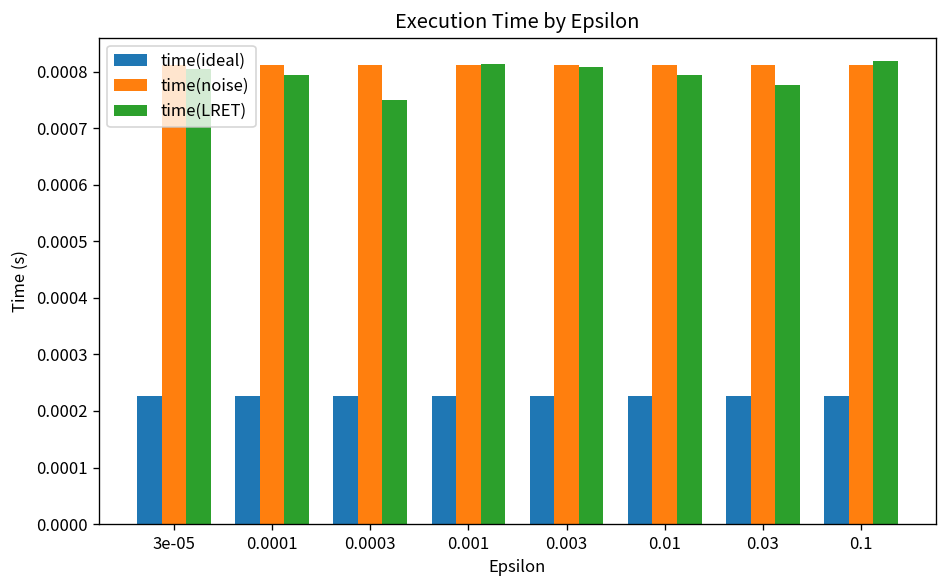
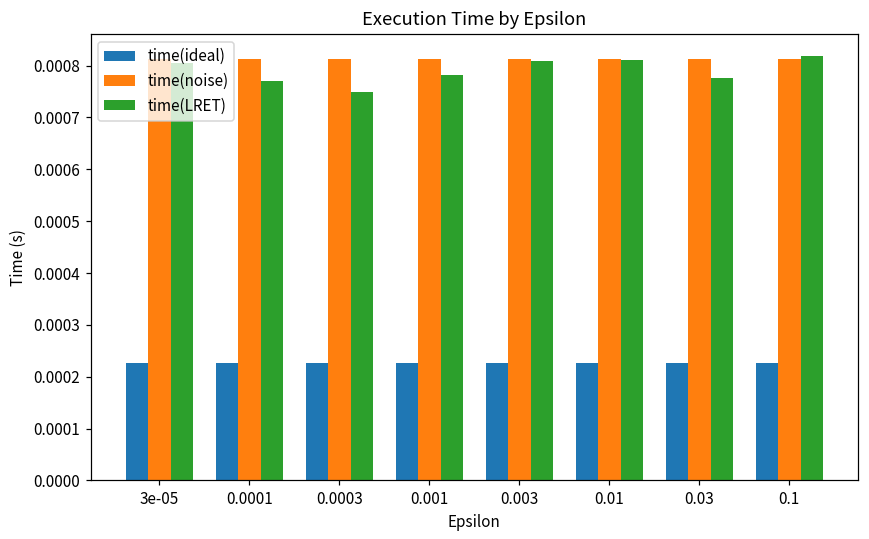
  {
    "time(ideal)": {
      "3e-05": 0.00023,
      "0.0001": 0.00023,
      "0.0003": 0.00023,
      "0.001": 0.00023,
      "0.003": 0.00023,
      "0.01": 0.00023,
      "0.03": 0.00023,
      "0.1": 0.00023
    },
    "time(noise)": {
      "0.0001": 0.00081,
      "0.0003": 0.00081,
      "0.001": 0.00081,
      "0.003": 0.00081,
      "0.01": 0.00081,
      "0.03": 0.00081,
      "0.1": 0.00081
    },
    "time(LRET)": {
-     "0.0001": 0.00079,
+     "0.0001": 0.00077,
      "0.0003": 0.00075,
-     "0.001": 0.00081,
+     "0.001": 0.00078,
      "0.003": 0.00081,
-     "0.01": 0.00079,
+     "0.01": 0.00081,
      "0.03": 0.00078,
      "0.1": 0.00082
    }
  }
